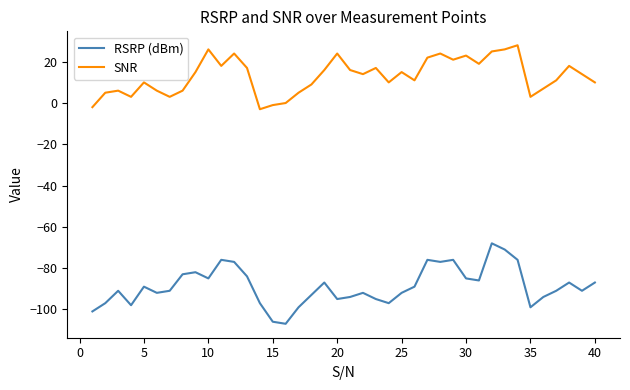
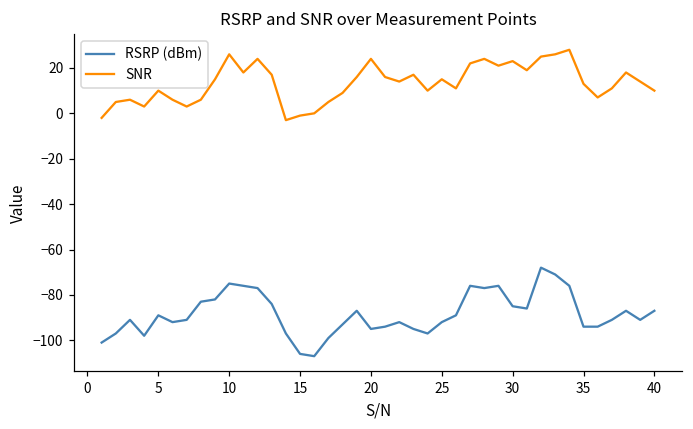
  {
    "RSRP (dBm)": {
      "5": -89,
-     "10": -85,
+     "10": -75,
      "15": -106,
      "20": -95,
      "25": -92,
      "30": -85,
-     "35": -99,
+     "35": -94,
      "40": -87
    },
    "SNR": {
      "5": 10,
      "10": 26,
      "15": -1,
      "20": 24,
      "25": 15,
      "30": 23,
-     "35": 3,
+     "35": 13,
      "40": 10
    }
  }
